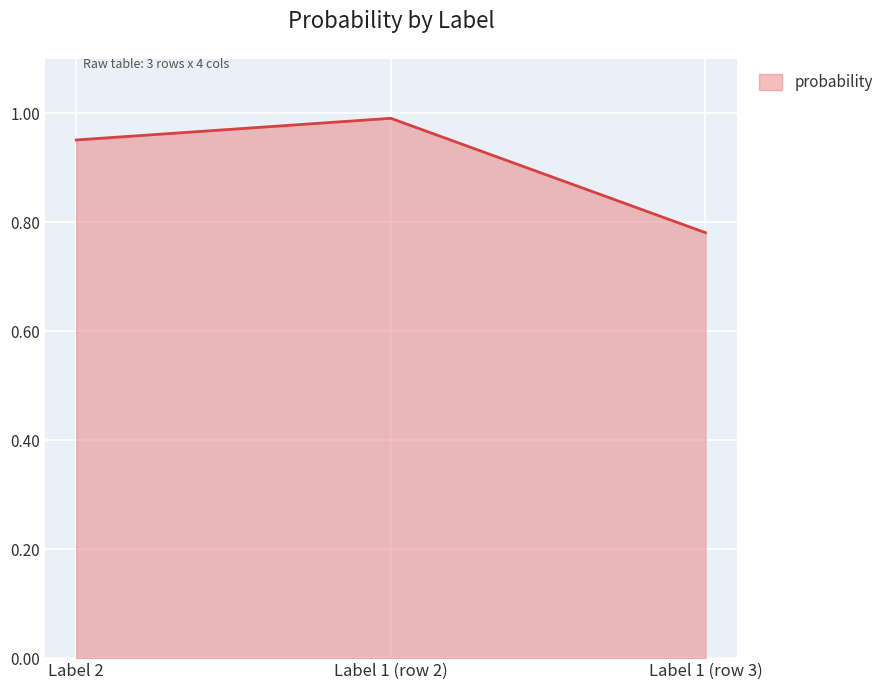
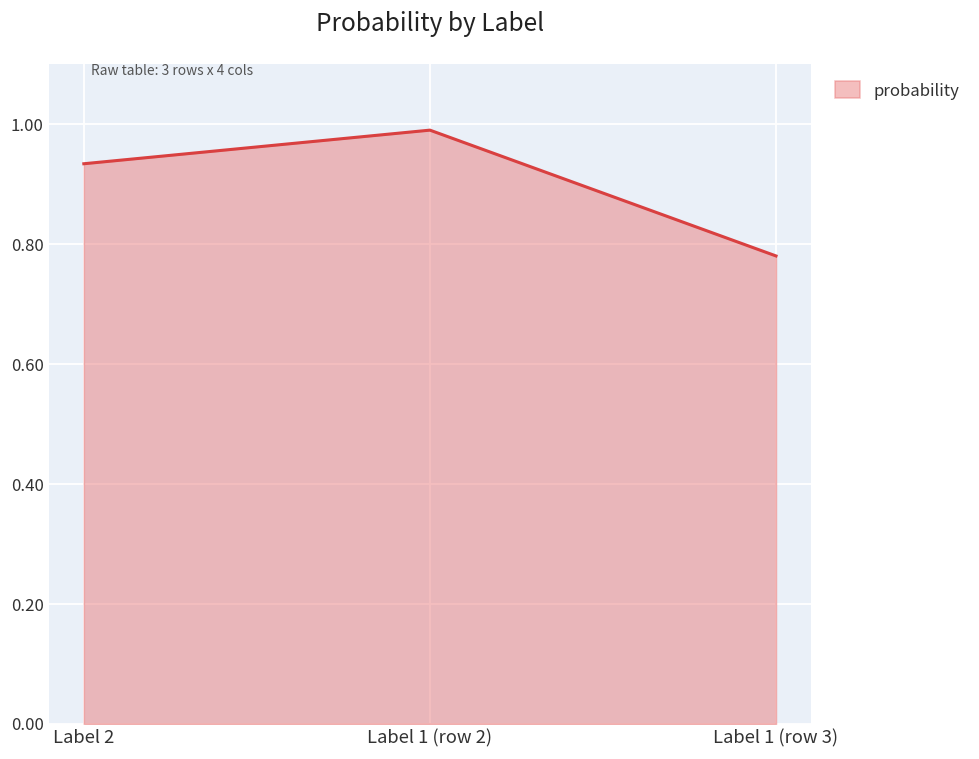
  {
-   "Label 2": 0.95,
+   "Label 2": 0.93,
    "Label 1 (row 2)": 0.99,
    "Label 1 (row 3)": 0.78
  }
